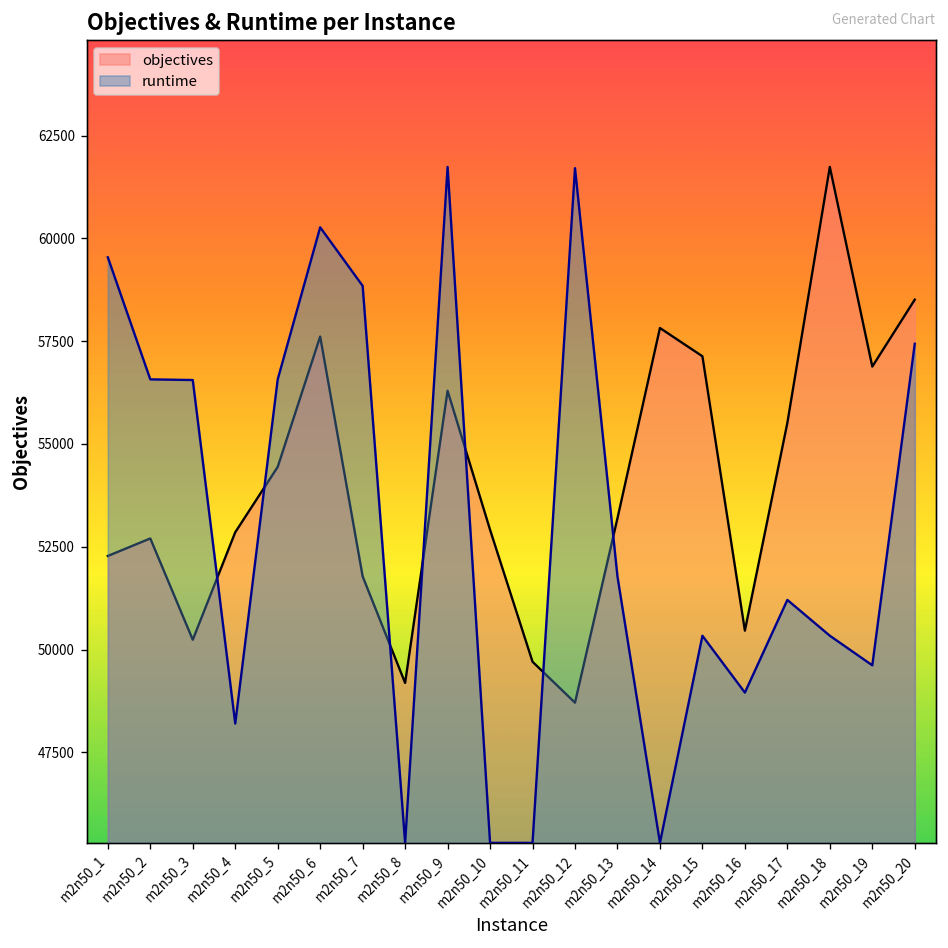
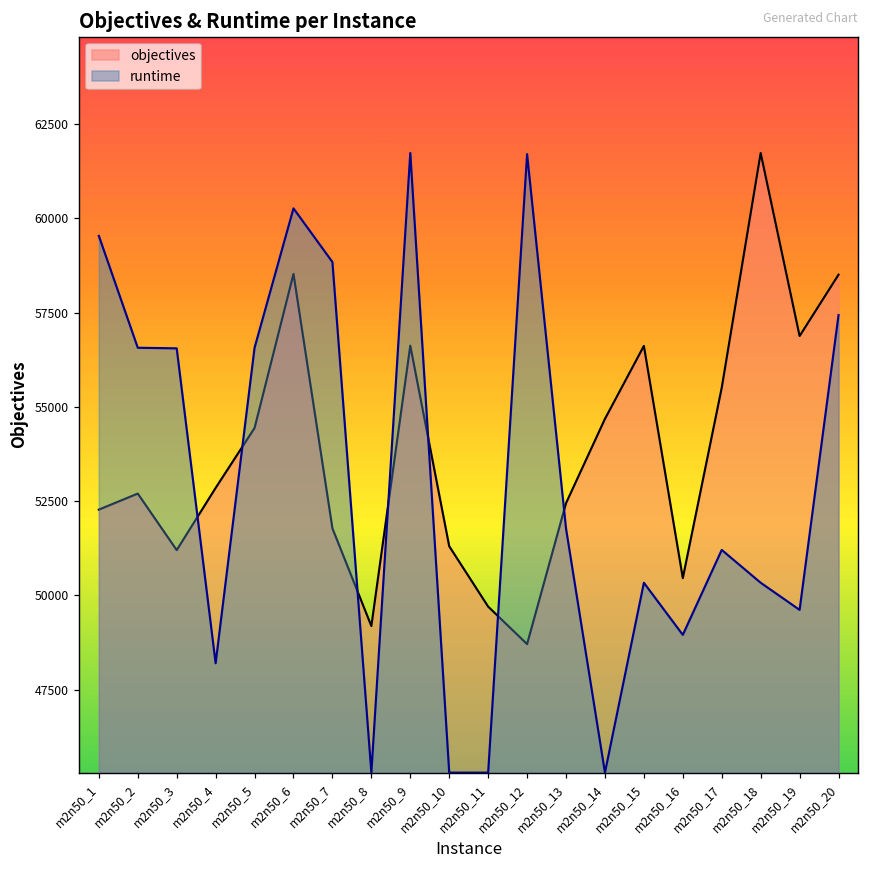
  {
    "objectives": {
      "m2n50_1": 52300,
      "m2n50_2": 52700,
-     "m2n50_3": 50200,
+     "m2n50_3": 51200,
      "m2n50_4": 52900,
      "m2n50_5": 54400,
-     "m2n50_6": 57600,
+     "m2n50_6": 58500,
      "m2n50_7": 51800,
      "m2n50_8": 49200,
-     "m2n50_9": 56300,
-     "m2n50_10": 52900,
+     "m2n50_9": 56600,
+     "m2n50_10": 51300,
      "m2n50_11": 49700,
      "m2n50_12": 48700,
-     "m2n50_13": 53200,
-     "m2n50_14": 57800,
-     "m2n50_15": 57100,
+     "m2n50_13": 52400,
+     "m2n50_14": 54700,
+     "m2n50_15": 56600,
      "m2n50_16": 50500,
      "m2n50_17": 55500,
      "m2n50_18": 61700,
      "m2n50_19": 56900,
      "m2n50_20": 58500
    }
  }
